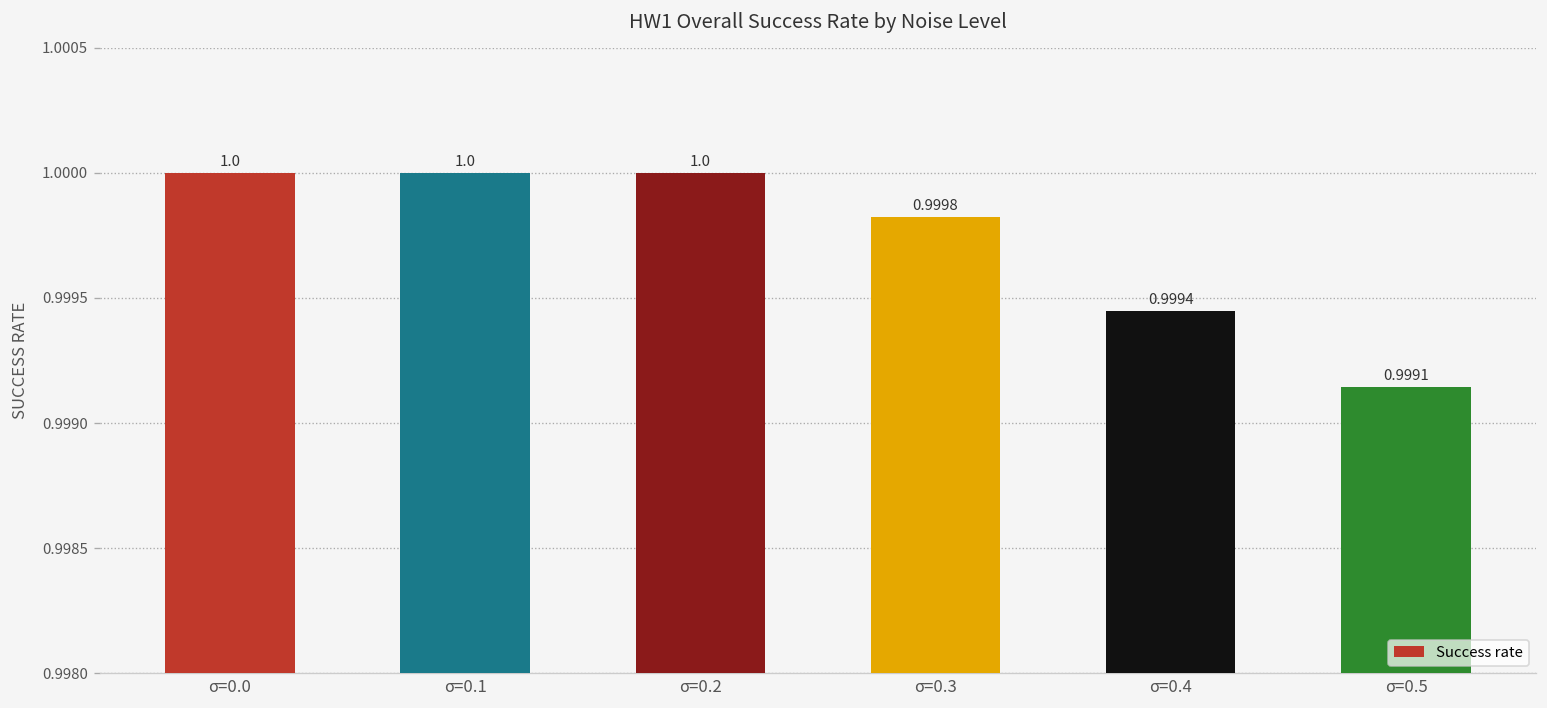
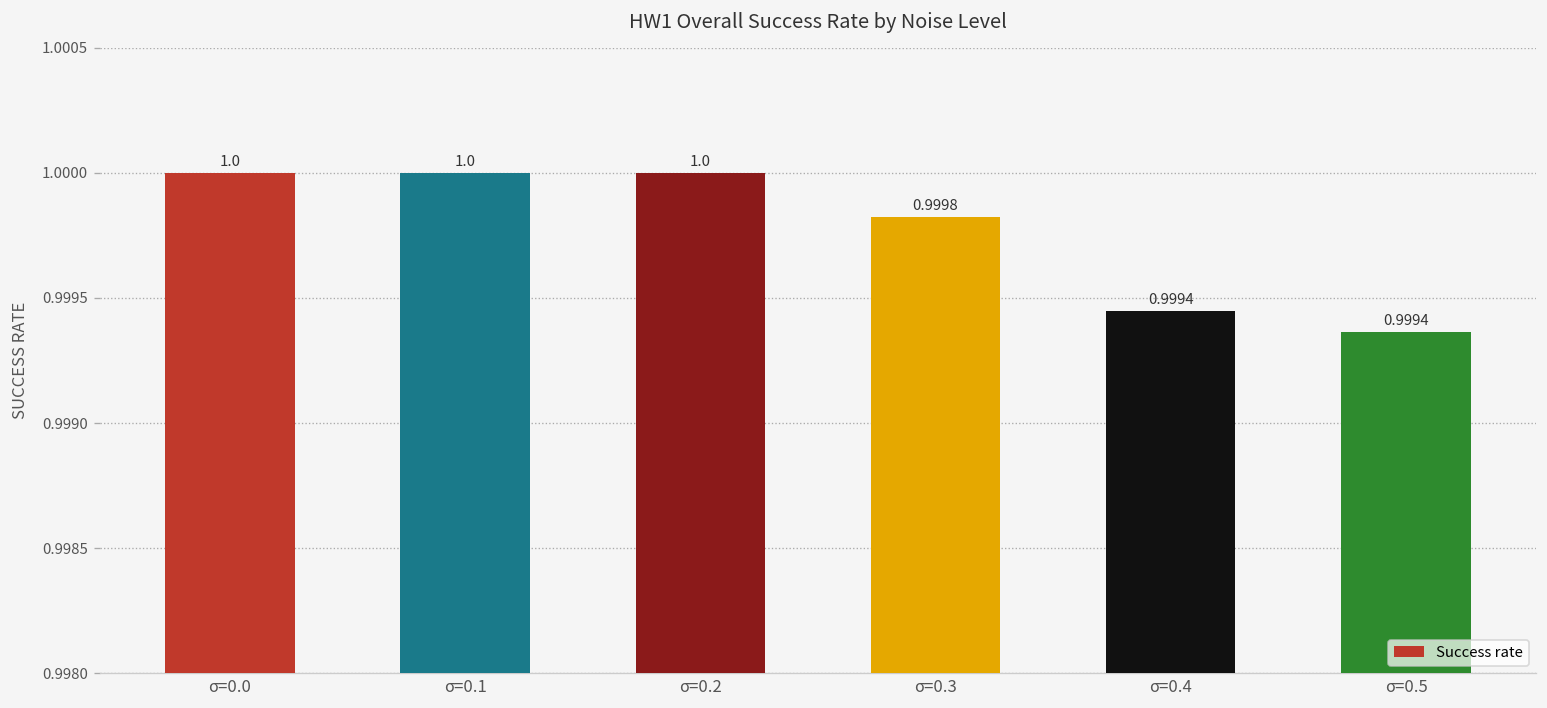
  {
    "σ=0.0": 1.0,
    "σ=0.1": 1.0,
    "σ=0.2": 1.0,
    "σ=0.3": 0.9998,
    "σ=0.4": 0.9994,
-   "σ=0.5": 0.9991
+   "σ=0.5": 0.9994
  }
